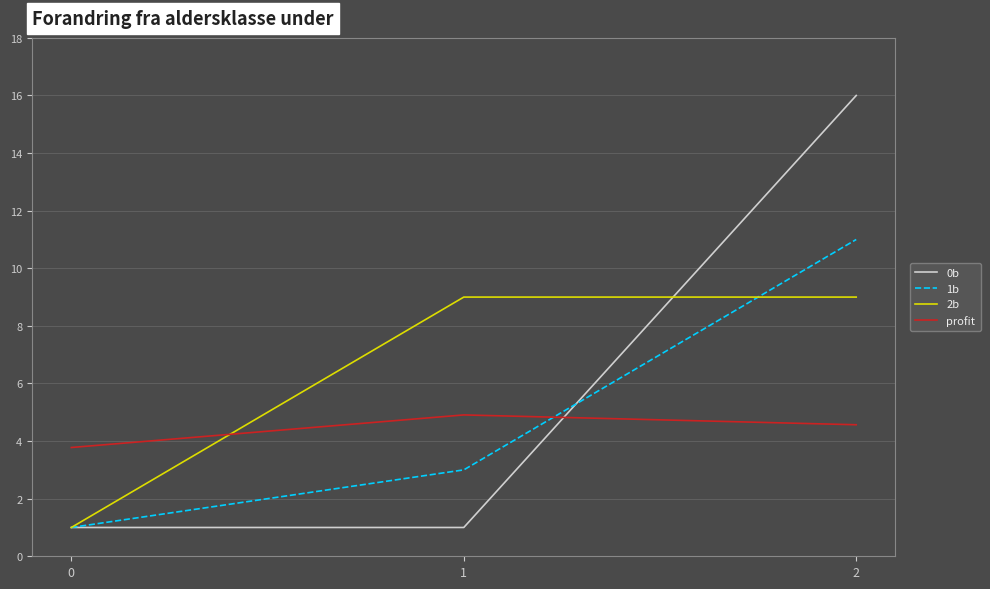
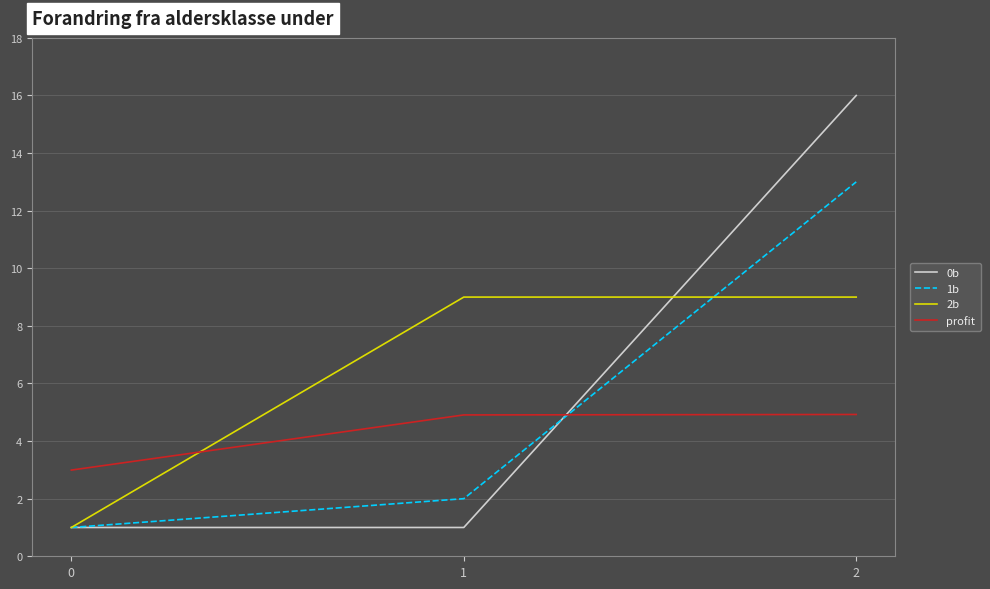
  {
    "0b": {
      "1": 1.0,
      "2": 16.0
    },
    "1b": {
-     "1": 3,
-     "2": 11
+     "1": 2,
+     "2": 13
    },
    "2b": {
      "1": 9.0,
      "2": 9.0
    },
    "profit": {
-     "0": 3.8,
+     "0": 3.0,
      "1": 4.9,
-     "2": 4.6
+     "2": 4.9
    }
  }
